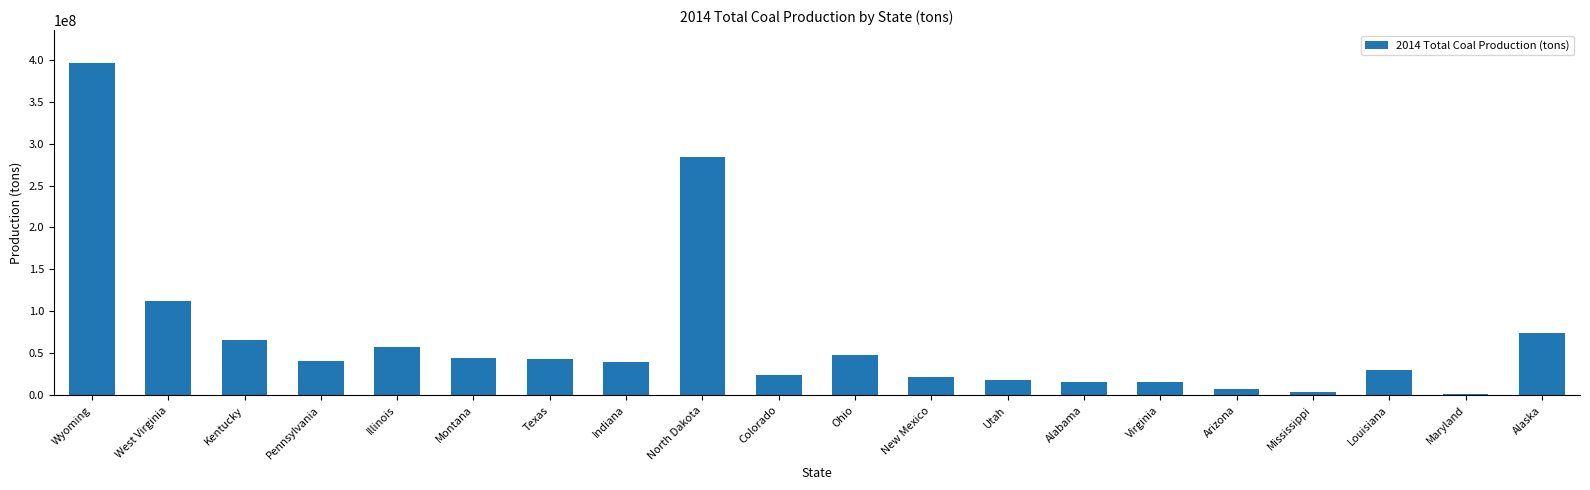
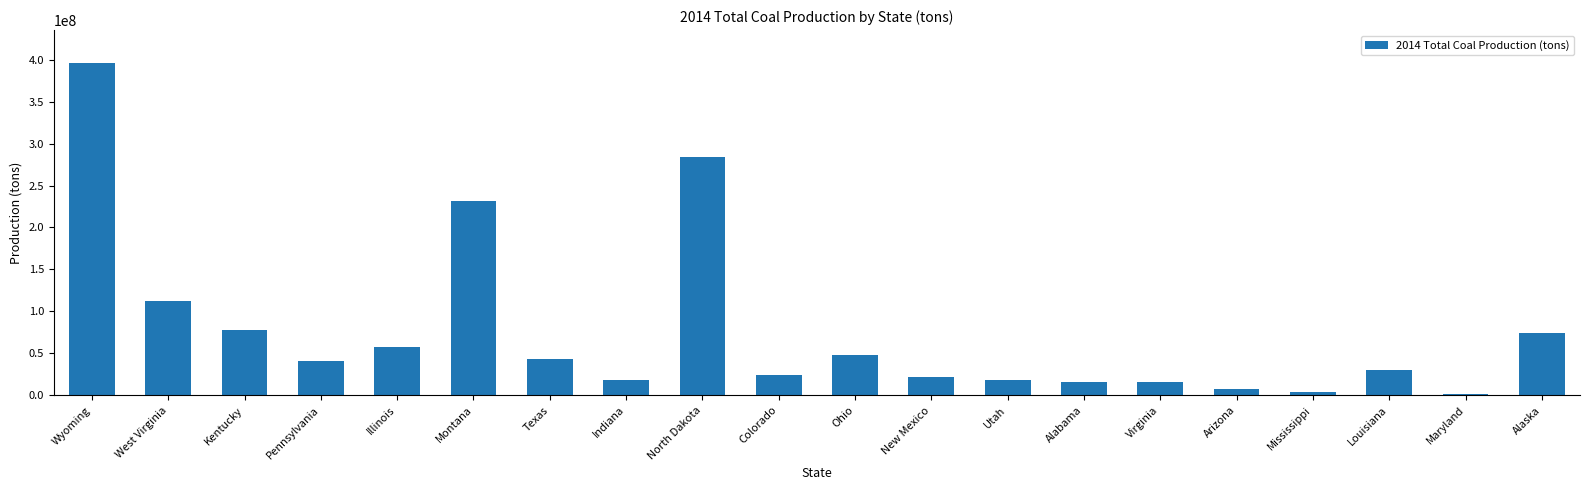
  {
    "Wyoming": 400000000,
    "West Virginia": 110000000,
-   "Kentucky": 70000000,
+   "Kentucky": 80000000,
    "Pennsylvania": 40000000,
    "Illinois": 60000000,
-   "Montana": 40000000,
+   "Montana": 230000000,
    "Texas": 40000000,
-   "Indiana": 40000000,
+   "Indiana": 20000000,
    "North Dakota": 280000000,
    "Colorado": 20000000,
    "Ohio": 50000000,
    "New Mexico": 20000000,
    "Utah": 20000000,
    "Alabama": 20000000,
    "Virginia": 20000000,
    "Arizona": 10000000,
    "Mississippi": 0,
    "Louisiana": 30000000,
    "Alaska": 70000000
  }
